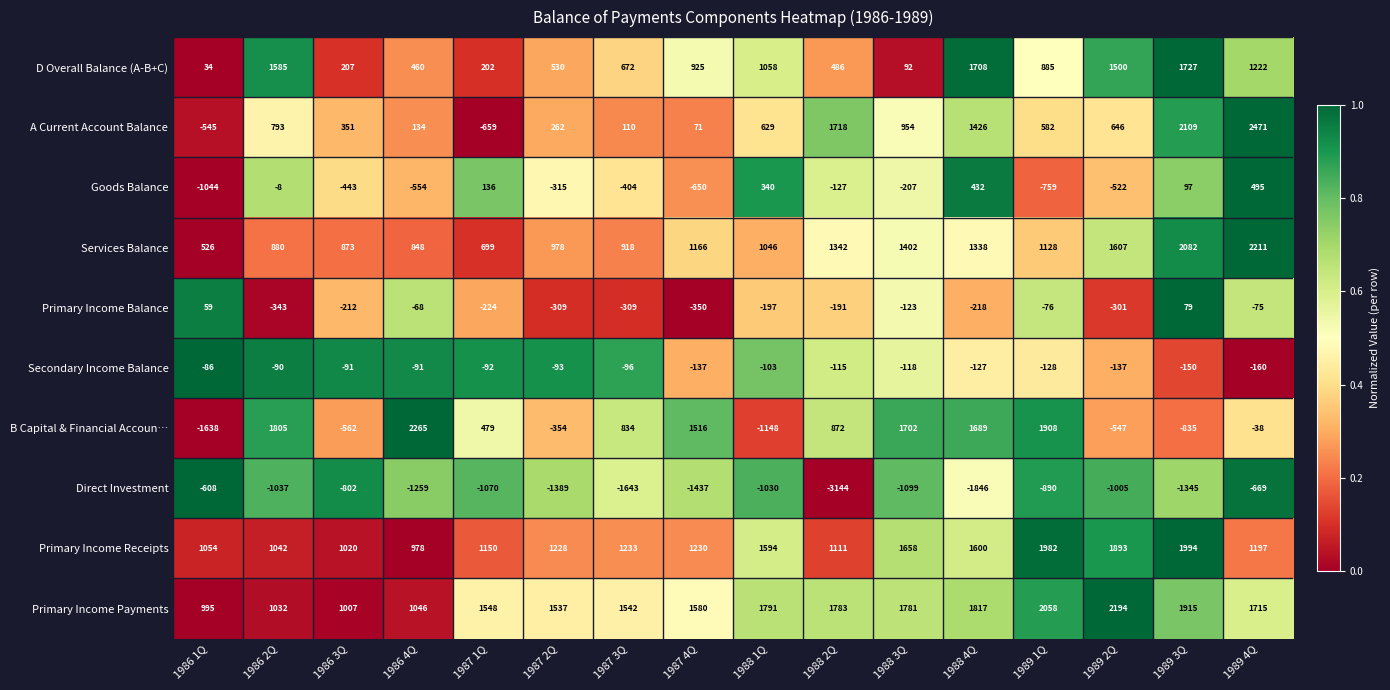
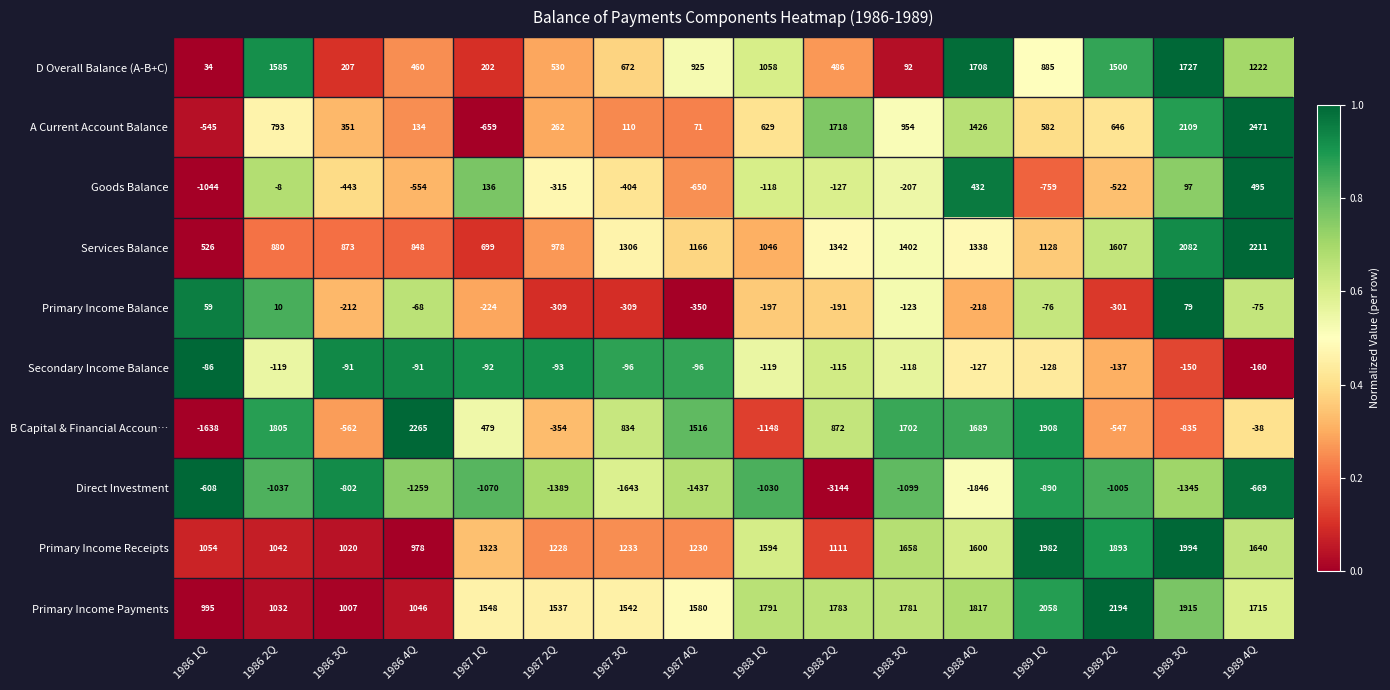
  {
    "D Overall Balance (A-B+C)": {
      "1986 1Q": 34,
      "1986 2Q": 1585,
      "1986 3Q": 207,
      "1986 4Q": 460,
      "1987 1Q": 202,
      "1987 2Q": 530,
      "1987 3Q": 672,
      "1987 4Q": 925,
      "1988 1Q": 1058,
      "1988 2Q": 486,
      "1988 3Q": 92,
      "1988 4Q": 1708,
      "1989 1Q": 885,
      "1989 2Q": 1500,
      "1989 3Q": 1727,
      "1989 4Q": 1222
    },
    "A Current Account Balance": {
      "1986 1Q": -545,
      "1986 2Q": 793,
      "1986 3Q": 351,
      "1986 4Q": 134,
      "1987 1Q": -659,
      "1987 2Q": 262,
      "1987 3Q": 110,
      "1987 4Q": 71,
      "1988 1Q": 629,
      "1988 2Q": 1718,
      "1988 3Q": 954,
      "1988 4Q": 1426,
      "1989 1Q": 582,
      "1989 2Q": 646,
      "1989 3Q": 2109,
      "1989 4Q": 2471
    },
    "Goods Balance": {
      "1986 1Q": -1044,
      "1986 2Q": -8,
      "1986 3Q": -443,
      "1986 4Q": -554,
      "1987 1Q": 136,
      "1987 2Q": -315,
      "1987 3Q": -404,
      "1987 4Q": -650,
-     "1988 1Q": 340,
+     "1988 1Q": -118,
      "1988 2Q": -127,
      "1988 3Q": -207,
      "1988 4Q": 432,
      "1989 1Q": -759,
      "1989 2Q": -522,
      "1989 3Q": 97,
      "1989 4Q": 495
    },
    "Services Balance": {
      "1986 1Q": 526,
      "1986 2Q": 880,
      "1986 3Q": 873,
      "1986 4Q": 848,
      "1987 1Q": 699,
      "1987 2Q": 978,
-     "1987 3Q": 918,
+     "1987 3Q": 1306,
      "1987 4Q": 1166,
      "1988 1Q": 1046,
      "1988 2Q": 1342,
      "1988 3Q": 1402,
      "1988 4Q": 1338,
      "1989 1Q": 1128,
      "1989 2Q": 1607,
      "1989 3Q": 2082,
      "1989 4Q": 2211
    },
    "Primary Income Balance": {
      "1986 1Q": 59,
-     "1986 2Q": -343,
+     "1986 2Q": 10,
      "1986 3Q": -212,
      "1986 4Q": -68,
      "1987 1Q": -224,
      "1987 2Q": -309,
      "1987 3Q": -309,
      "1987 4Q": -350,
      "1988 1Q": -197,
      "1988 2Q": -191,
      "1988 3Q": -123,
      "1988 4Q": -218,
      "1989 1Q": -76,
      "1989 2Q": -301,
      "1989 3Q": 79,
      "1989 4Q": -75
    },
    "Secondary Income Balance": {
      "1986 1Q": -86,
-     "1986 2Q": -90,
+     "1986 2Q": -119,
      "1986 3Q": -91,
      "1986 4Q": -91,
      "1987 1Q": -92,
      "1987 2Q": -93,
      "1987 3Q": -96,
-     "1987 4Q": -137,
-     "1988 1Q": -103,
+     "1987 4Q": -96,
+     "1988 1Q": -119,
      "1988 2Q": -115,
      "1988 3Q": -118,
      "1988 4Q": -127,
      "1989 1Q": -128,
      "1989 2Q": -137,
      "1989 3Q": -150,
      "1989 4Q": -160
    },
    "B Capital & Financial Accoun…": {
      "1986 1Q": -1638,
      "1986 2Q": 1805,
      "1986 3Q": -562,
      "1986 4Q": 2265,
      "1987 1Q": 479,
      "1987 2Q": -354,
      "1987 3Q": 834,
      "1987 4Q": 1516,
      "1988 1Q": -1148,
      "1988 2Q": 872,
      "1988 3Q": 1702,
      "1988 4Q": 1689,
      "1989 1Q": 1908,
      "1989 2Q": -547,
      "1989 3Q": -835,
      "1989 4Q": -38
    },
    "Direct Investment": {
      "1986 1Q": -608,
      "1986 2Q": -1037,
      "1986 3Q": -802,
      "1986 4Q": -1259,
      "1987 1Q": -1070,
      "1987 2Q": -1389,
      "1987 3Q": -1643,
      "1987 4Q": -1437,
      "1988 1Q": -1030,
      "1988 2Q": -3144,
      "1988 3Q": -1099,
      "1988 4Q": -1846,
      "1989 1Q": -890,
      "1989 2Q": -1005,
      "1989 3Q": -1345,
      "1989 4Q": -669
    },
    "Primary Income Receipts": {
      "1986 1Q": 1054,
      "1986 2Q": 1042,
      "1986 3Q": 1020,
      "1986 4Q": 978,
-     "1987 1Q": 1150,
+     "1987 1Q": 1323,
      "1987 2Q": 1228,
      "1987 3Q": 1233,
      "1987 4Q": 1230,
      "1988 1Q": 1594,
      "1988 2Q": 1111,
      "1988 3Q": 1658,
      "1988 4Q": 1600,
      "1989 1Q": 1982,
      "1989 2Q": 1893,
      "1989 3Q": 1994,
-     "1989 4Q": 1197
+     "1989 4Q": 1640
    },
    "Primary Income Payments": {
      "1986 1Q": 995,
      "1986 2Q": 1032,
      "1986 3Q": 1007,
      "1986 4Q": 1046,
      "1987 1Q": 1548,
      "1987 2Q": 1537,
      "1987 3Q": 1542,
      "1987 4Q": 1580,
      "1988 1Q": 1791,
      "1988 2Q": 1783,
      "1988 3Q": 1781,
      "1988 4Q": 1817,
      "1989 1Q": 2058,
      "1989 2Q": 2194,
      "1989 3Q": 1915,
      "1989 4Q": 1715
    }
  }
